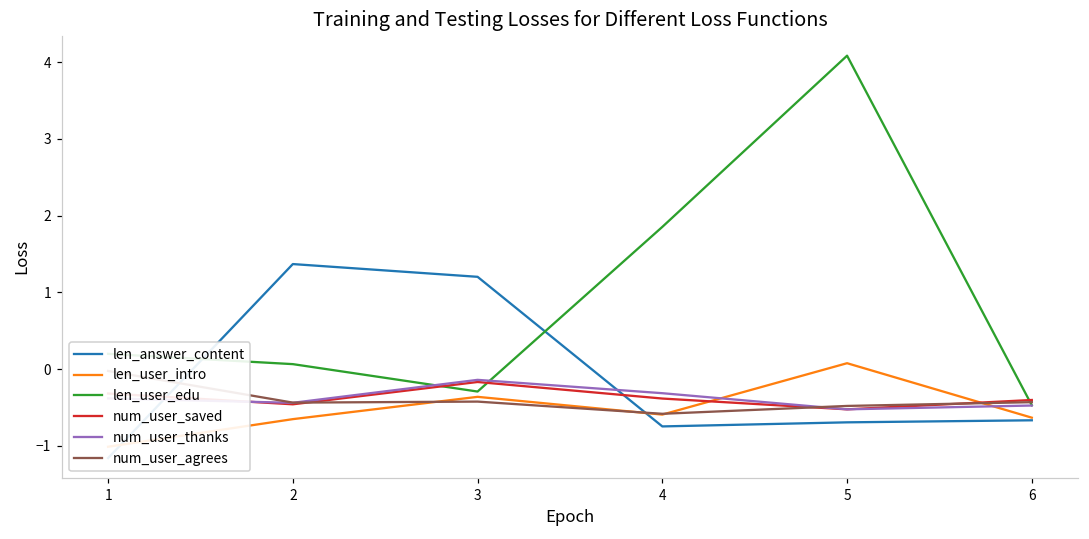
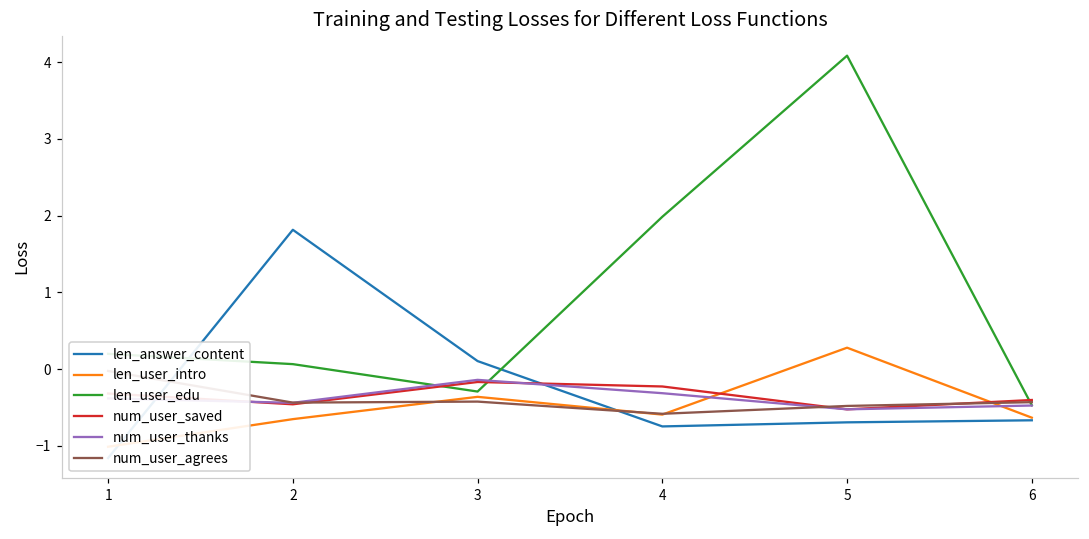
  {
    "len_answer_content": {
-     "2": 1.4,
-     "3": 1.2,
+     "2": 1.8,
+     "3": 0.1,
      "4": -0.7,
      "5": -0.7
    },
    "len_user_intro": {
      "2": -0.7,
      "3": -0.4,
-     "5": 0.1
+     "5": 0.3
    },
    "len_user_edu": {
      "2": 0.1,
      "3": -0.3,
-     "4": 1.9,
+     "4": 2.0,
      "5": 4.1
    },
    "num_user_saved": {
-     "4": -0.4
+     "4": -0.2
    },
    "num_user_thanks": {
      "4": -0.3
    },
    "num_user_agrees": {
      "3": -0.4,
      "5": -0.5
    }
  }
